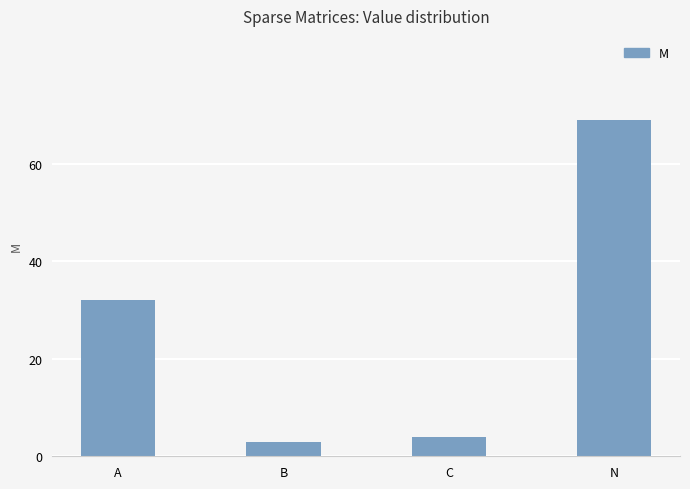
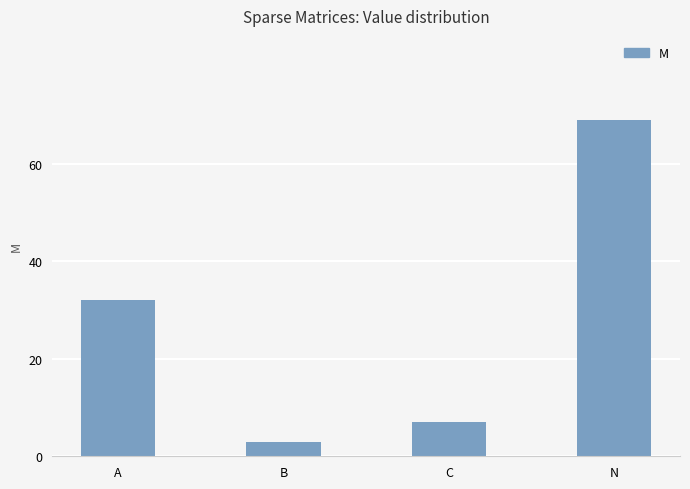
  {
    "A": 32,
    "B": 3,
-   "C": 4,
+   "C": 7,
    "N": 69
  }
